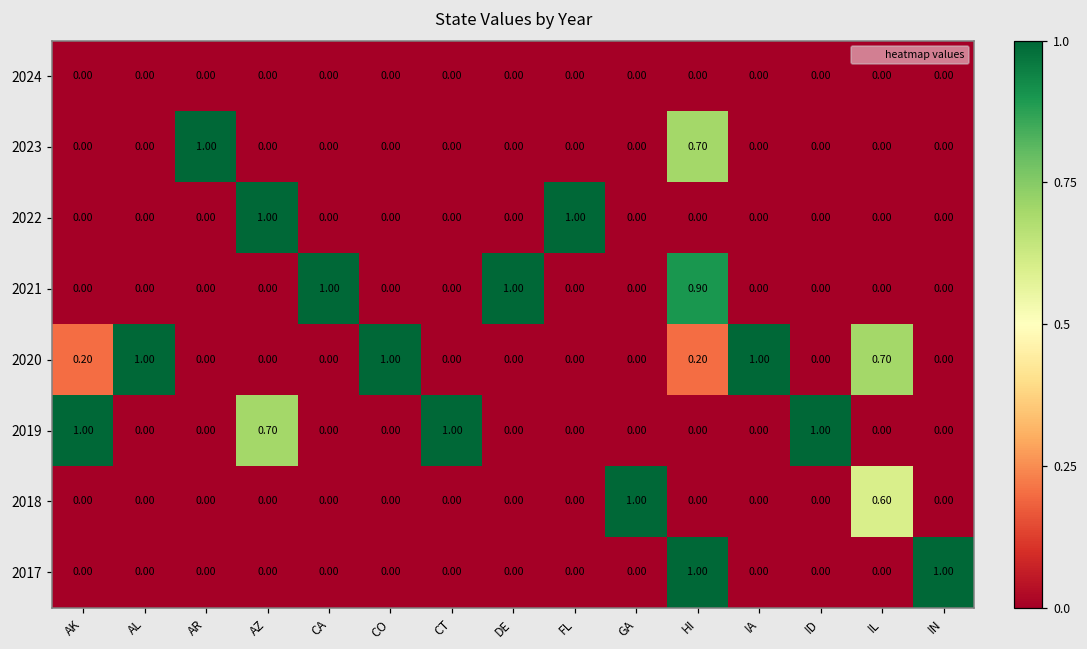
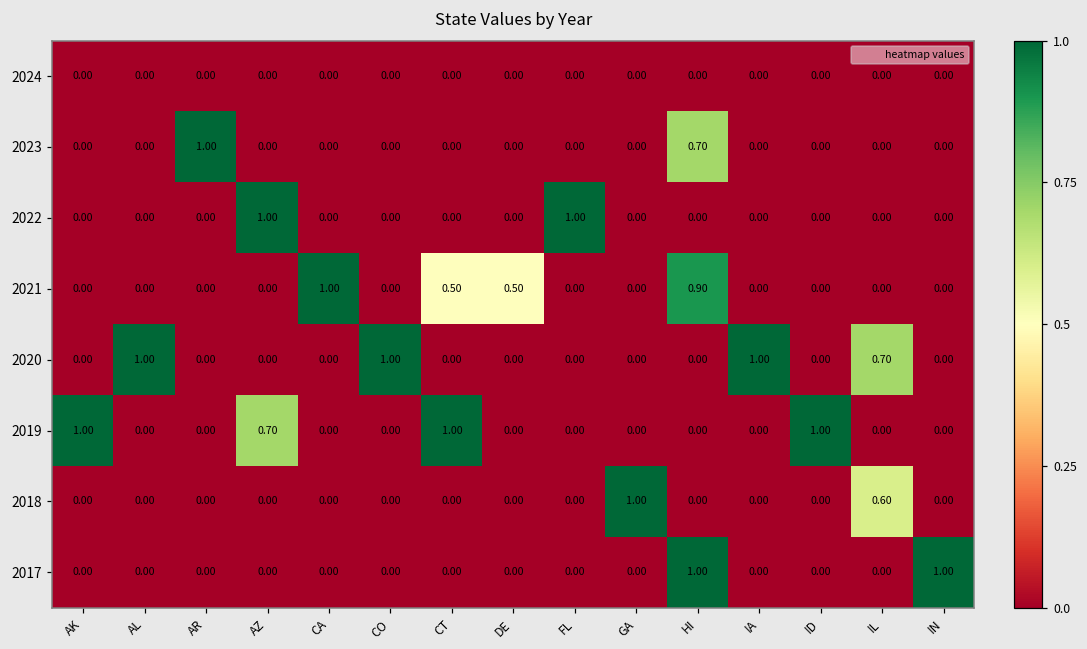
  {
    "2024": {
      "AK": 0.00,
      "AL": 0.00,
      "AR": 0.00,
      "AZ": 0.00,
      "CA": 0.00,
      "CO": 0.00,
      "CT": 0.00,
      "DE": 0.00,
      "FL": 0.00,
      "GA": 0.00,
      "HI": 0.00,
      "IA": 0.00,
      "ID": 0.00,
      "IL": 0.00,
      "IN": 0.00
    },
    "2023": {
      "AK": 0.00,
      "AL": 0.00,
      "AR": 1.00,
      "AZ": 0.00,
      "CA": 0.00,
      "CO": 0.00,
      "CT": 0.00,
      "DE": 0.00,
      "FL": 0.00,
      "GA": 0.00,
      "HI": 0.70,
      "IA": 0.00,
      "ID": 0.00,
      "IL": 0.00,
      "IN": 0.00
    },
    "2022": {
      "AK": 0.00,
      "AL": 0.00,
      "AR": 0.00,
      "AZ": 1.00,
      "CA": 0.00,
      "CO": 0.00,
      "CT": 0.00,
      "DE": 0.00,
      "FL": 1.00,
      "GA": 0.00,
      "HI": 0.00,
      "IA": 0.00,
      "ID": 0.00,
      "IL": 0.00,
      "IN": 0.00
    },
    "2021": {
      "AK": 0.00,
      "AL": 0.00,
      "AR": 0.00,
      "AZ": 0.00,
      "CA": 1.00,
      "CO": 0.00,
-     "CT": 0.00,
-     "DE": 1.00,
+     "CT": 0.50,
+     "DE": 0.50,
      "FL": 0.00,
      "GA": 0.00,
      "HI": 0.90,
      "IA": 0.00,
      "ID": 0.00,
      "IL": 0.00,
      "IN": 0.00
    },
    "2020": {
-     "AK": 0.20,
+     "AK": 0.00,
      "AL": 1.00,
      "AR": 0.00,
      "AZ": 0.00,
      "CA": 0.00,
      "CO": 1.00,
      "CT": 0.00,
      "DE": 0.00,
      "FL": 0.00,
      "GA": 0.00,
-     "HI": 0.20,
+     "HI": 0.00,
      "IA": 1.00,
      "ID": 0.00,
      "IL": 0.70,
      "IN": 0.00
    },
    "2019": {
      "AK": 1.00,
      "AL": 0.00,
      "AR": 0.00,
      "AZ": 0.70,
      "CA": 0.00,
      "CO": 0.00,
      "CT": 1.00,
      "DE": 0.00,
      "FL": 0.00,
      "GA": 0.00,
      "HI": 0.00,
      "IA": 0.00,
      "ID": 1.00,
      "IL": 0.00,
      "IN": 0.00
    },
    "2018": {
      "AK": 0.00,
      "AL": 0.00,
      "AR": 0.00,
      "AZ": 0.00,
      "CA": 0.00,
      "CO": 0.00,
      "CT": 0.00,
      "DE": 0.00,
      "FL": 0.00,
      "GA": 1.00,
      "HI": 0.00,
      "IA": 0.00,
      "ID": 0.00,
      "IL": 0.60,
      "IN": 0.00
    },
    "2017": {
      "AK": 0.00,
      "AL": 0.00,
      "AR": 0.00,
      "AZ": 0.00,
      "CA": 0.00,
      "CO": 0.00,
      "CT": 0.00,
      "DE": 0.00,
      "FL": 0.00,
      "GA": 0.00,
      "HI": 1.00,
      "IA": 0.00,
      "ID": 0.00,
      "IL": 0.00,
      "IN": 1.00
    }
  }
